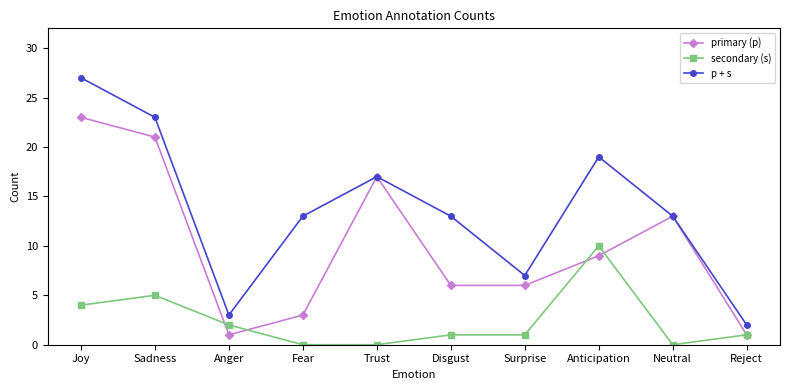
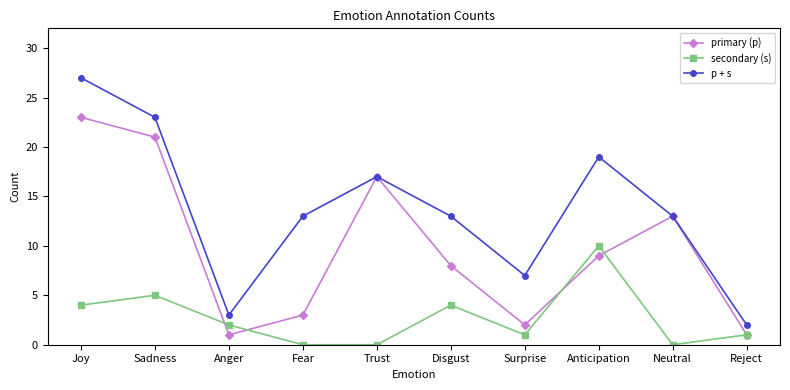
  {
    "primary (p)": {
      "Joy": 23,
      "Sadness": 21,
      "Anger": 1,
      "Fear": 3,
-     "Disgust": 6,
-     "Surprise": 6,
+     "Disgust": 8,
+     "Surprise": 2,
      "Anticipation": 9
    },
    "secondary (s)": {
      "Joy": 4,
      "Sadness": 5,
      "Anger": 2,
      "Fear": 0,
      "Trust": 0,
-     "Disgust": 1,
+     "Disgust": 4,
      "Surprise": 1,
      "Anticipation": 10,
      "Neutral": 0
    },
    "p + s": {
      "Joy": 27,
      "Sadness": 23,
      "Anger": 3,
      "Fear": 13,
      "Disgust": 13,
      "Surprise": 7,
      "Anticipation": 19,
      "Reject": 2
    }
  }
